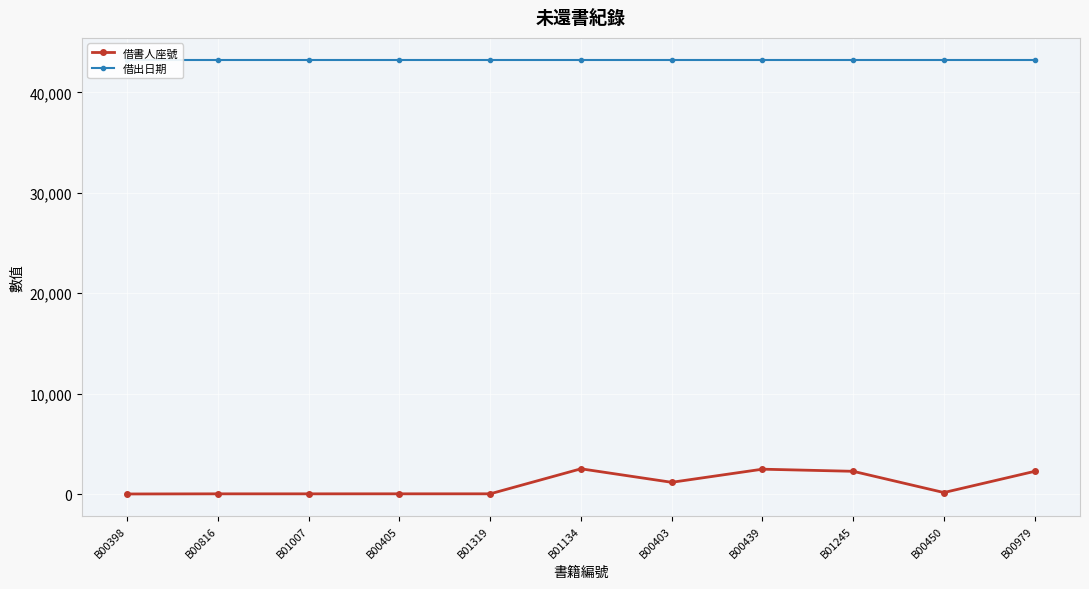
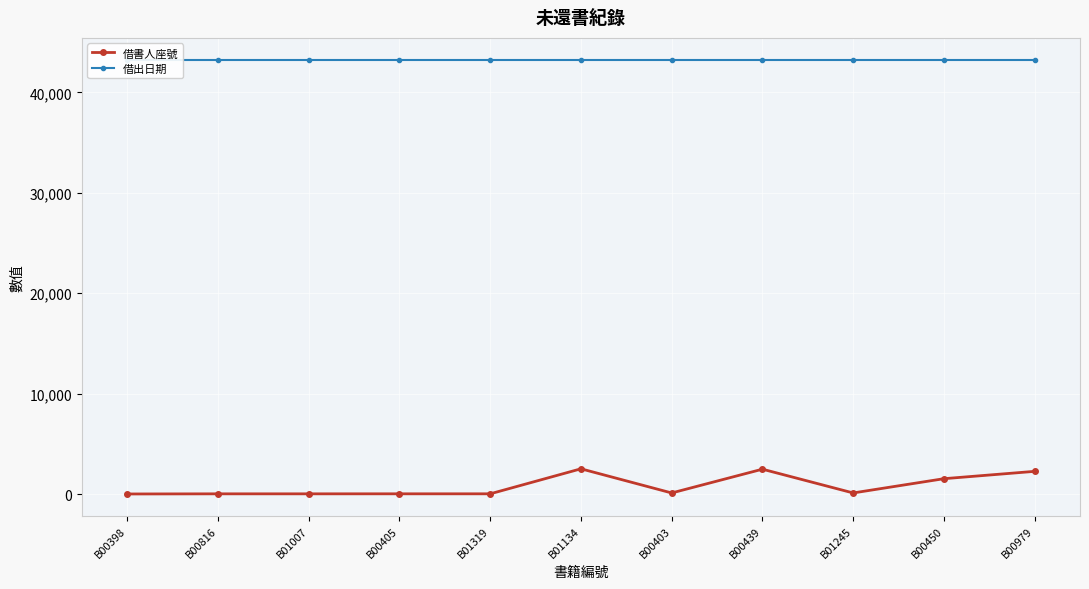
  {
    "借書人座號": {
      "B00398": "0",
      "B00816": "0",
      "B01007": "0",
      "B00405": "0",
      "B01319": "0",
      "B01134": "2,500",
-     "B00403": "1,200",
+     "B00403": "100",
      "B00439": "2,500",
-     "B01245": "2,300",
-     "B00450": "200",
+     "B01245": "100",
+     "B00450": "1,500",
      "B00979": "2,300"
    },
    "借出日期": {
      "B00816": "43,300",
      "B01007": "43,300",
      "B00405": "43,300",
      "B01319": "43,300",
      "B01134": "43,300",
      "B00403": "43,300",
      "B00439": "43,300",
      "B01245": "43,300",
      "B00450": "43,300",
      "B00979": "43,300"
    }
  }
